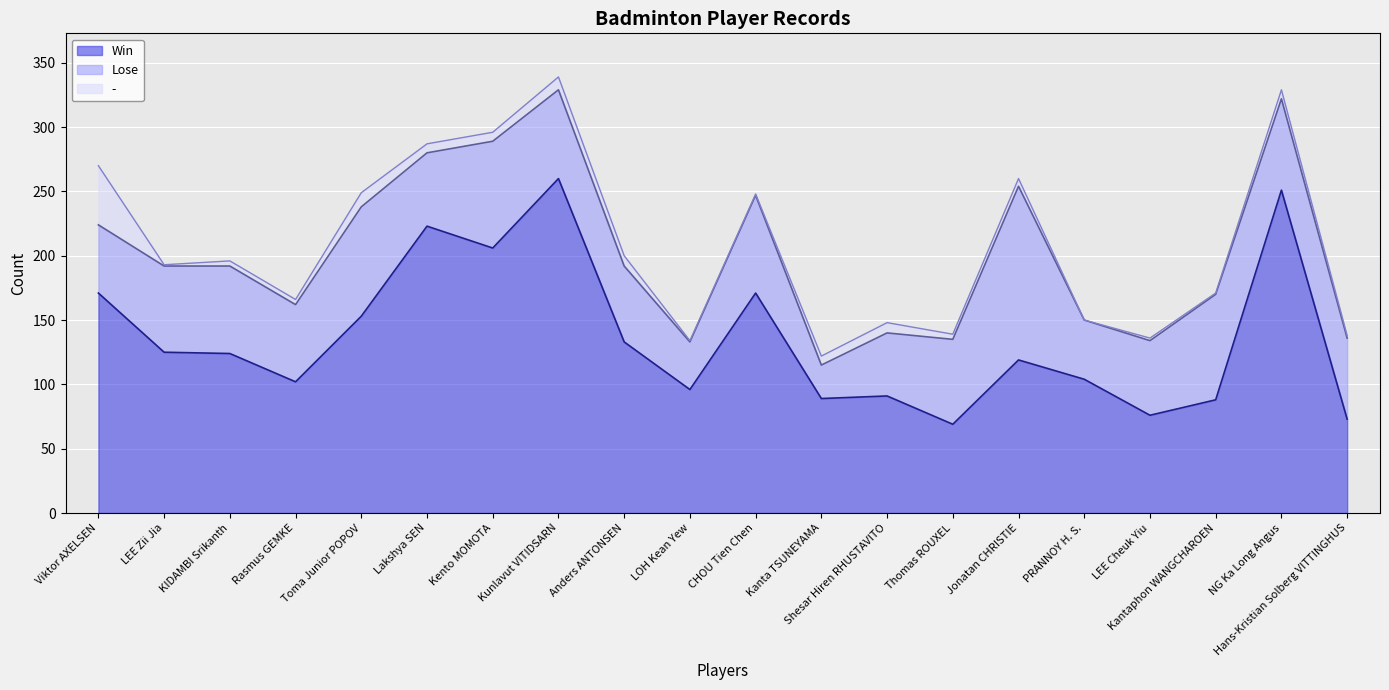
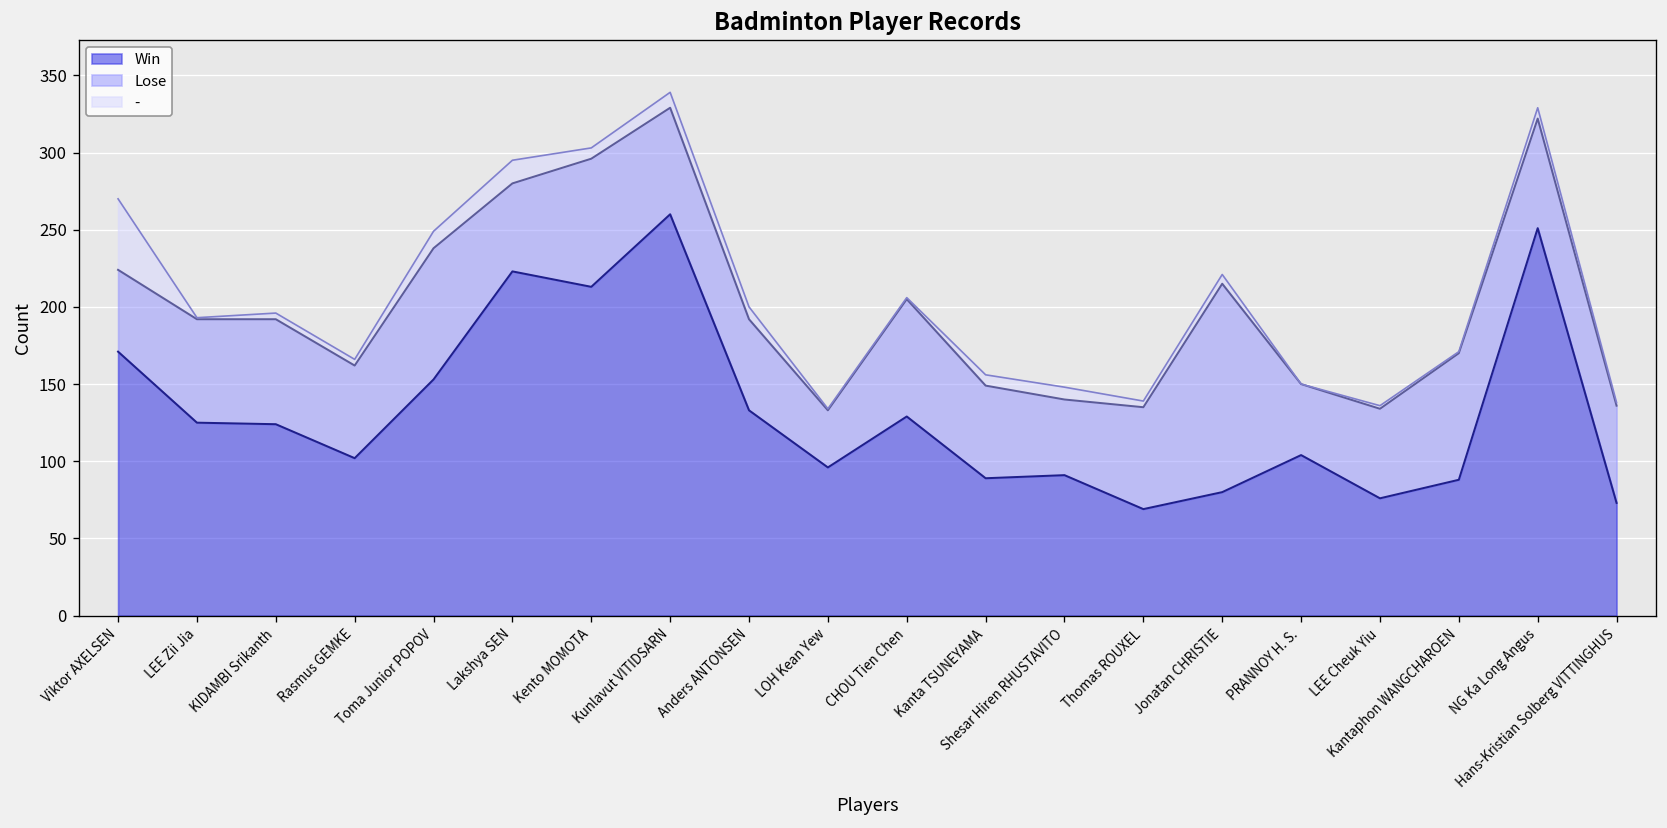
  {
    "Win": {
      "Viktor AXELSEN": 171,
      "LEE Zii Jia": 125,
      "KIDAMBI Srikanth": 124,
      "Rasmus GEMKE": 102,
      "Toma Junior POPOV": 153,
      "Lakshya SEN": 223,
-     "Kento MOMOTA": 206,
+     "Kento MOMOTA": 213,
      "Kunlavut VITIDSARN": 260,
      "Anders ANTONSEN": 133,
      "LOH Kean Yew": 96,
-     "CHOU Tien Chen": 171,
+     "CHOU Tien Chen": 129,
      "Kanta TSUNEYAMA": 89,
      "Shesar Hiren RHUSTAVITO": 91,
      "Thomas ROUXEL": 69,
-     "Jonatan CHRISTIE": 119,
+     "Jonatan CHRISTIE": 80,
      "PRANNOY H. S.": 104,
      "LEE Cheuk Yiu": 76,
      "Kantaphon WANGCHAROEN": 88,
      "NG Ka Long Angus": 251,
      "Hans-Kristian Solberg VITTINGHUS": 73
    },
    "Lose": {
      "Viktor AXELSEN": 53,
      "KIDAMBI Srikanth": 68,
      "Rasmus GEMKE": 60,
      "Toma Junior POPOV": 85,
      "Lakshya SEN": 57,
      "Kento MOMOTA": 83,
      "Kunlavut VITIDSARN": 69,
      "Anders ANTONSEN": 59,
-     "Kanta TSUNEYAMA": 26,
+     "Kanta TSUNEYAMA": 60,
      "Shesar Hiren RHUSTAVITO": 49,
      "Thomas ROUXEL": 66,
      "Jonatan CHRISTIE": 135,
      "NG Ka Long Angus": 71,
      "Hans-Kristian Solberg VITTINGHUS": 63
    },
    "-": {
      "Viktor AXELSEN": 46,
      "KIDAMBI Srikanth": 4,
      "Rasmus GEMKE": 4,
      "Toma Junior POPOV": 11,
-     "Lakshya SEN": 7,
+     "Lakshya SEN": 15,
      "Kento MOMOTA": 7,
      "Kunlavut VITIDSARN": 10,
      "Anders ANTONSEN": 8,
      "Kanta TSUNEYAMA": 7,
      "Shesar Hiren RHUSTAVITO": 8,
      "Thomas ROUXEL": 4,
      "Jonatan CHRISTIE": 6,
      "NG Ka Long Angus": 7,
      "Hans-Kristian Solberg VITTINGHUS": 2
    }
  }
